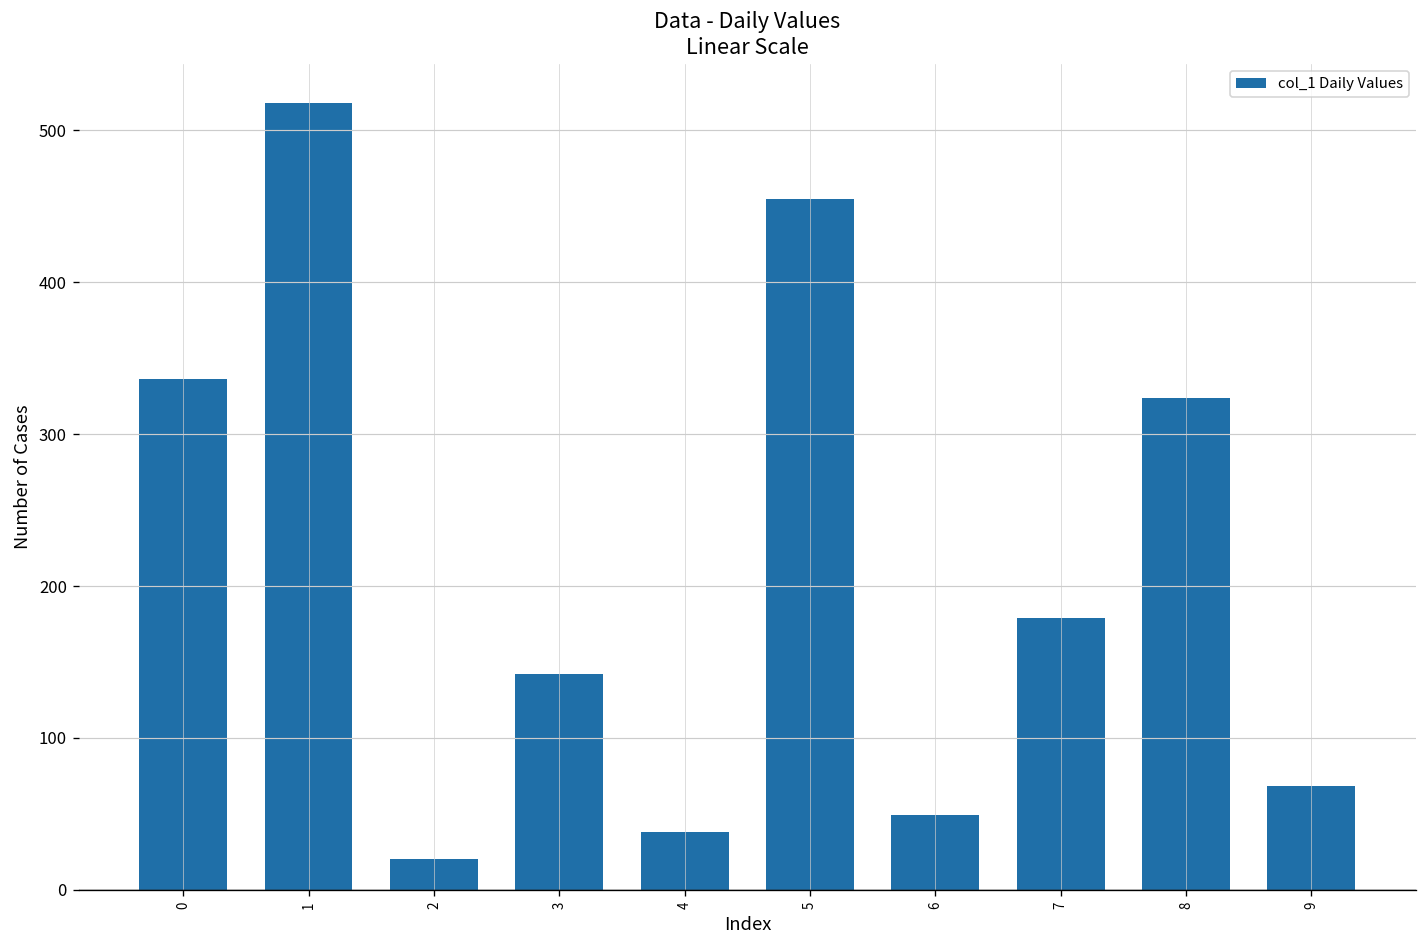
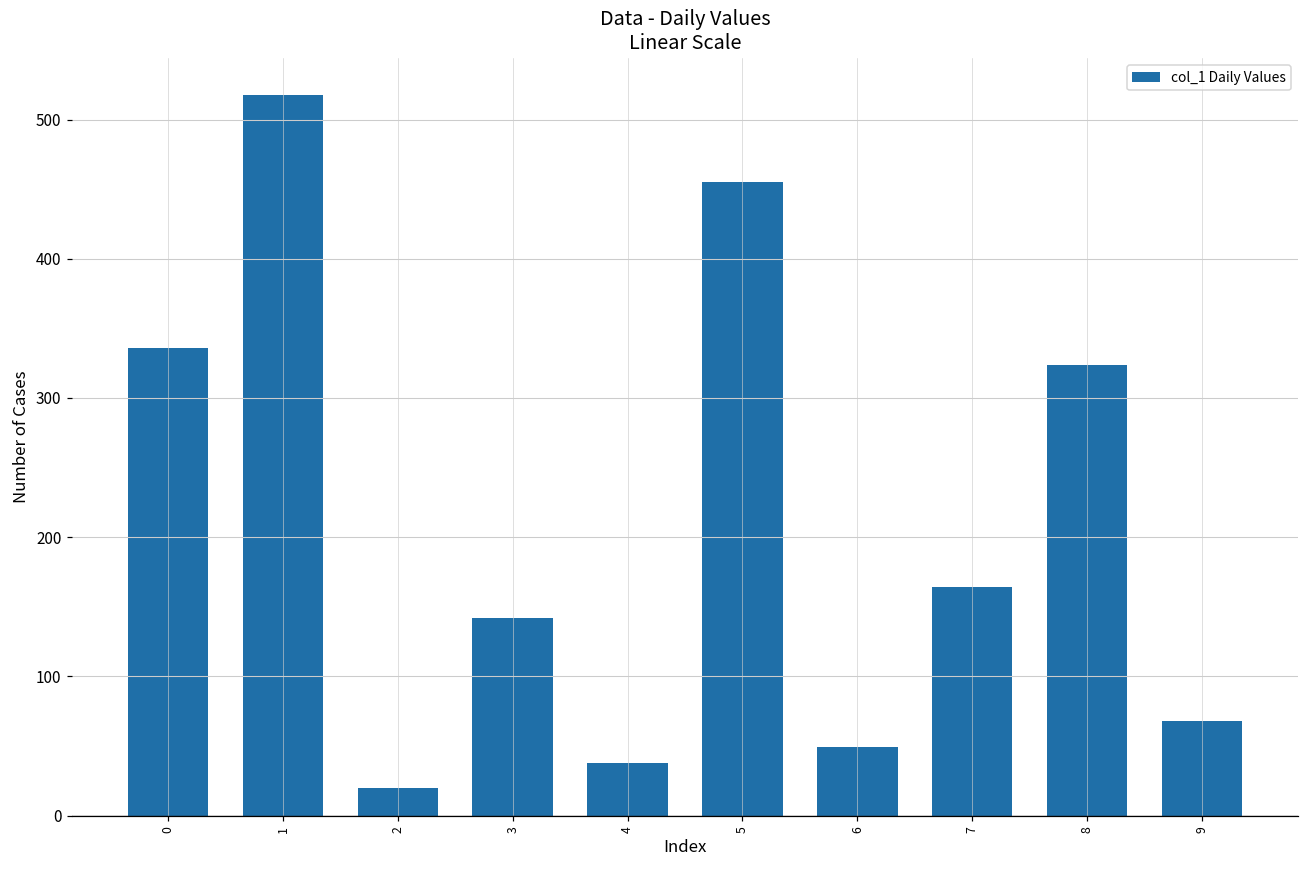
  {
    "0": 336,
    "1": 518,
    "2": 20,
    "3": 142,
    "4": 38,
    "5": 455,
    "6": 49,
-   "7": 179,
+   "7": 164,
    "8": 324,
    "9": 68
  }
